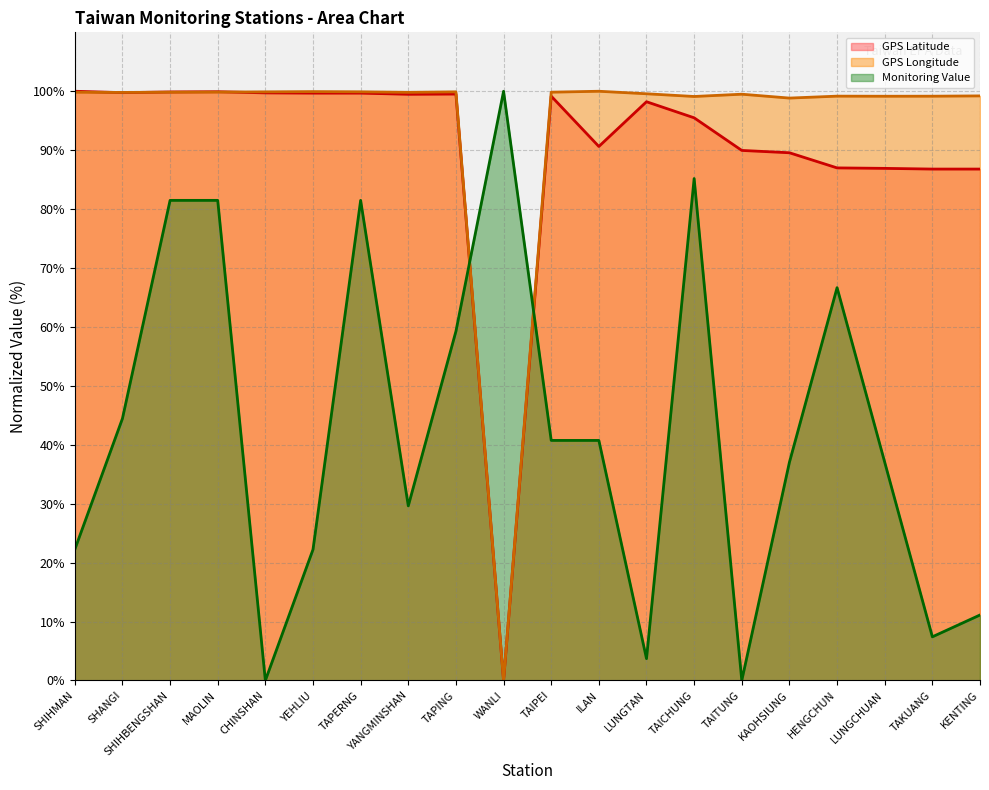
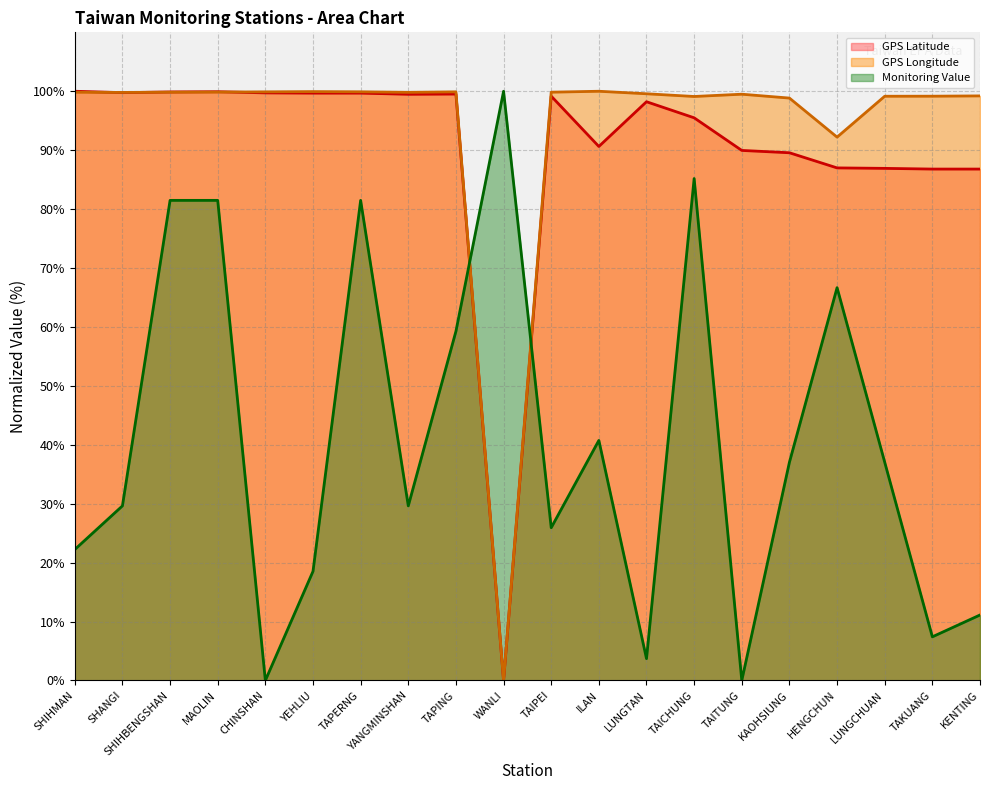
  {
    "GPS Latitude": {
      "TAIPEI": "99%",
      "ILAN": "91%",
      "LUNGTAN": "98%",
      "TAICHUNG": "95%",
      "TAITUNG": "90%",
      "KAOHSIUNG": "90%",
      "HENGCHUN": "87%",
      "LUNGCHUAN": "87%",
      "TAKUANG": "87%",
      "KENTING": "87%"
    },
    "GPS Longitude": {
      "TAIPEI": "100%",
      "ILAN": "100%",
      "LUNGTAN": "100%",
      "TAICHUNG": "99%",
      "TAITUNG": "99%",
      "KAOHSIUNG": "99%",
-     "HENGCHUN": "99%",
+     "HENGCHUN": "92%",
      "LUNGCHUAN": "99%",
      "TAKUANG": "99%",
      "KENTING": "99%"
    },
    "Monitoring Value": {
      "SHIHMAN": "22%",
-     "SHANGI": "44%",
+     "SHANGI": "30%",
      "SHIHBENGSHAN": "81%",
      "MAOLIN": "81%",
      "CHINSHAN": "0%",
-     "YEHLIU": "22%",
+     "YEHLIU": "19%",
      "TAPERNG": "81%",
      "YANGMINSHAN": "30%",
      "TAPING": "59%",
      "WANLI": "100%",
-     "TAIPEI": "41%",
+     "TAIPEI": "26%",
      "ILAN": "41%",
      "LUNGTAN": "4%",
      "TAICHUNG": "85%",
      "TAITUNG": "0%",
      "KAOHSIUNG": "37%",
      "HENGCHUN": "67%",
      "LUNGCHUAN": "37%",
      "TAKUANG": "7%",
      "KENTING": "11%"
    }
  }
